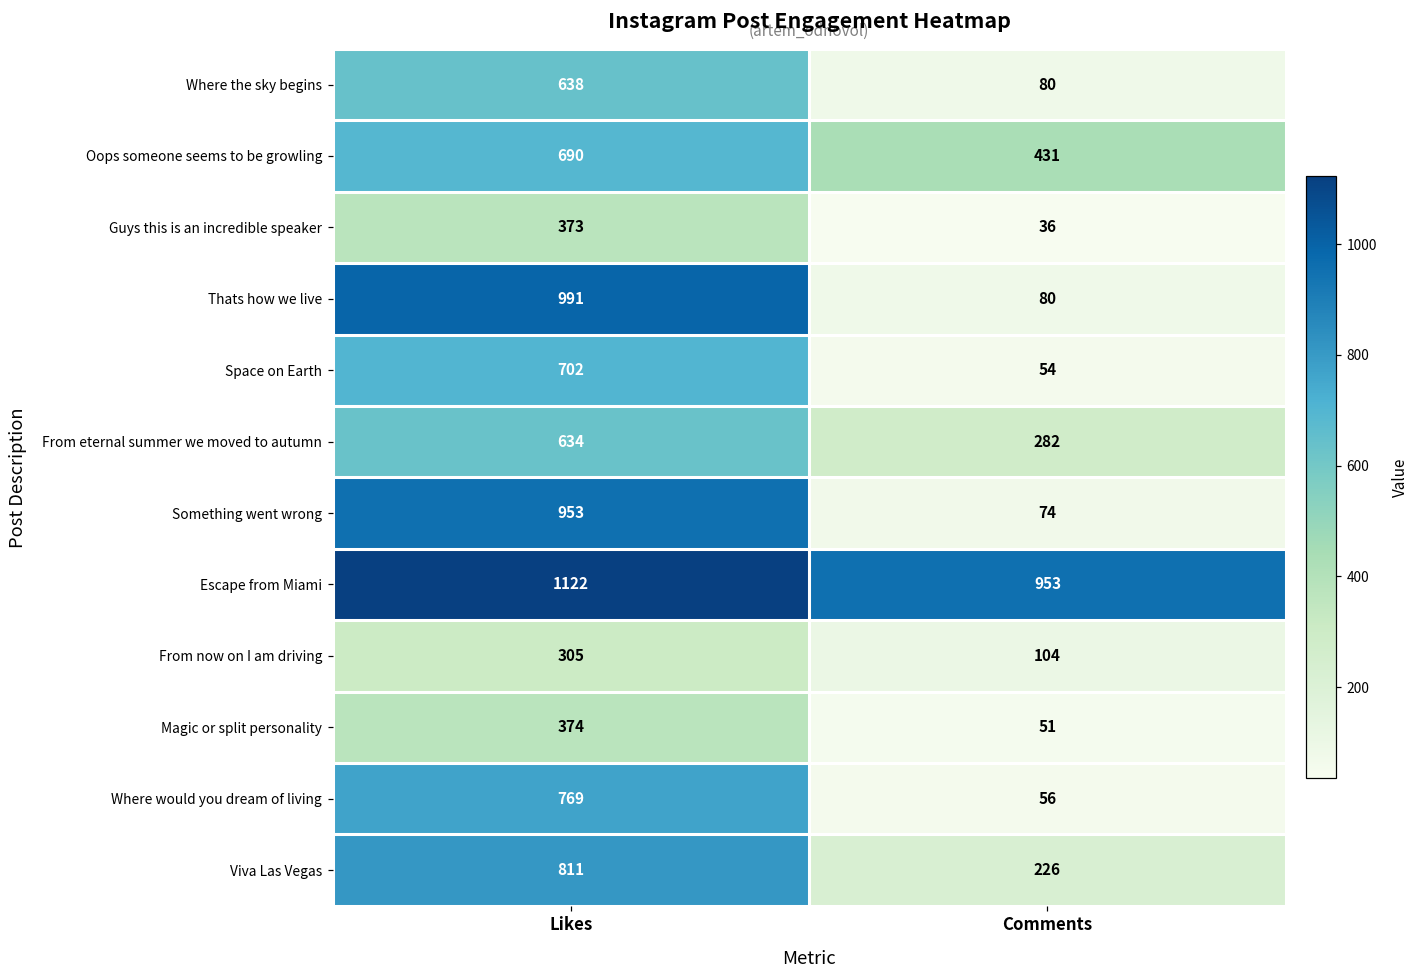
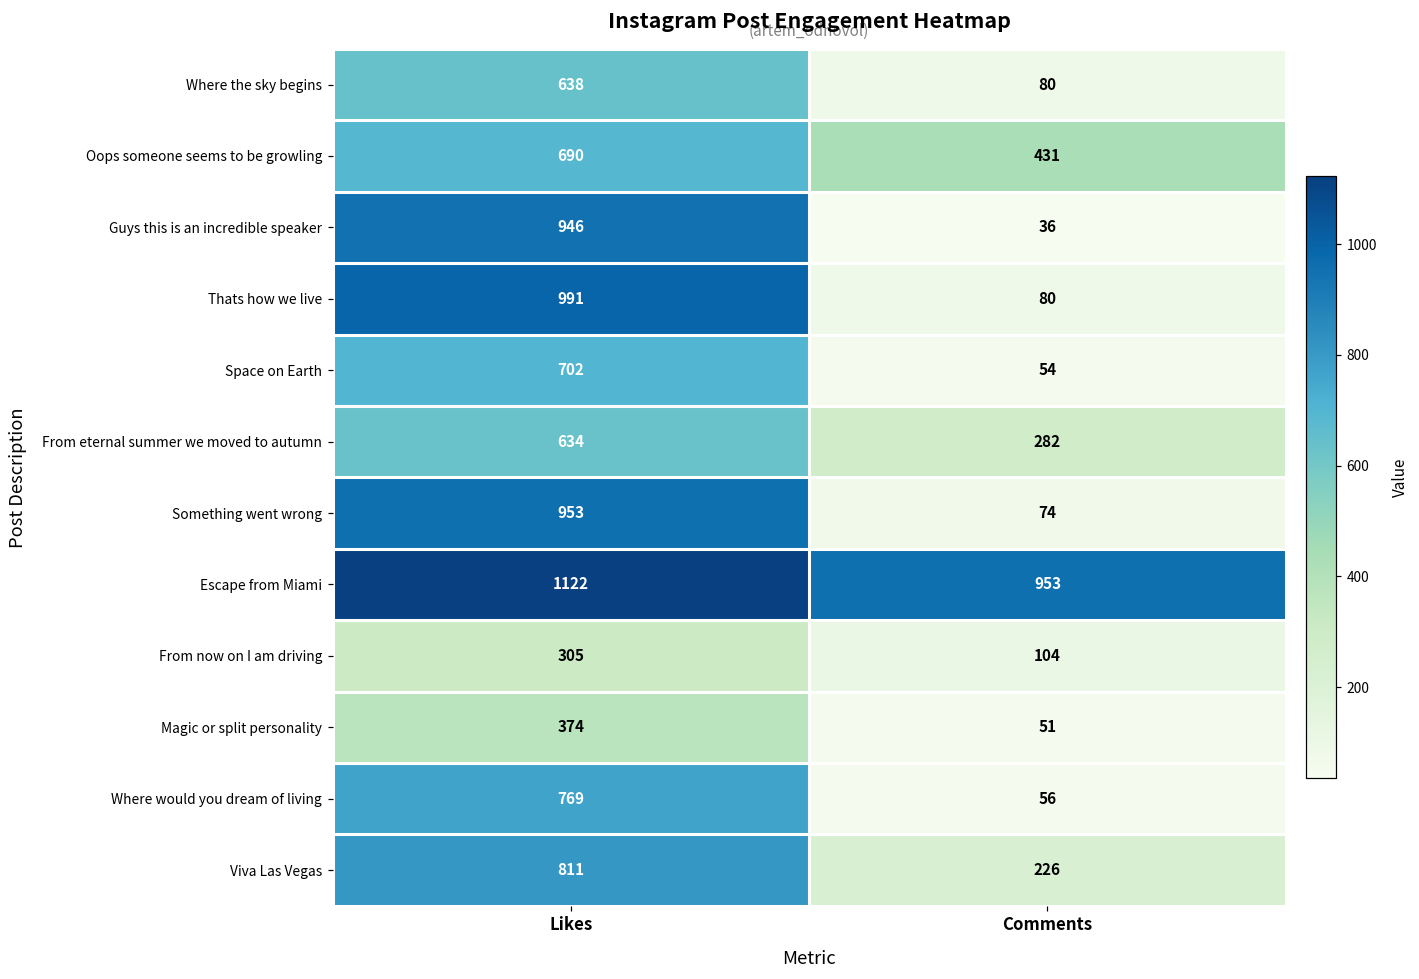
  {
    "Where the sky begins": {
      "Likes": 638,
      "Comments": 80
    },
    "Oops someone seems to be growling": {
      "Likes": 690,
      "Comments": 431
    },
    "Guys this is an incredible speaker": {
-     "Likes": 373,
+     "Likes": 946,
      "Comments": 36
    },
    "Thats how we live": {
      "Likes": 991,
      "Comments": 80
    },
    "Space on Earth": {
      "Likes": 702,
      "Comments": 54
    },
    "From eternal summer we moved to autumn": {
      "Likes": 634,
      "Comments": 282
    },
    "Something went wrong": {
      "Likes": 953,
      "Comments": 74
    },
    "Escape from Miami": {
      "Likes": 1122,
      "Comments": 953
    },
    "From now on I am driving": {
      "Likes": 305,
      "Comments": 104
    },
    "Magic or split personality": {
      "Likes": 374,
      "Comments": 51
    },
    "Where would you dream of living": {
      "Likes": 769,
      "Comments": 56
    },
    "Viva Las Vegas": {
      "Likes": 811,
      "Comments": 226
    }
  }
